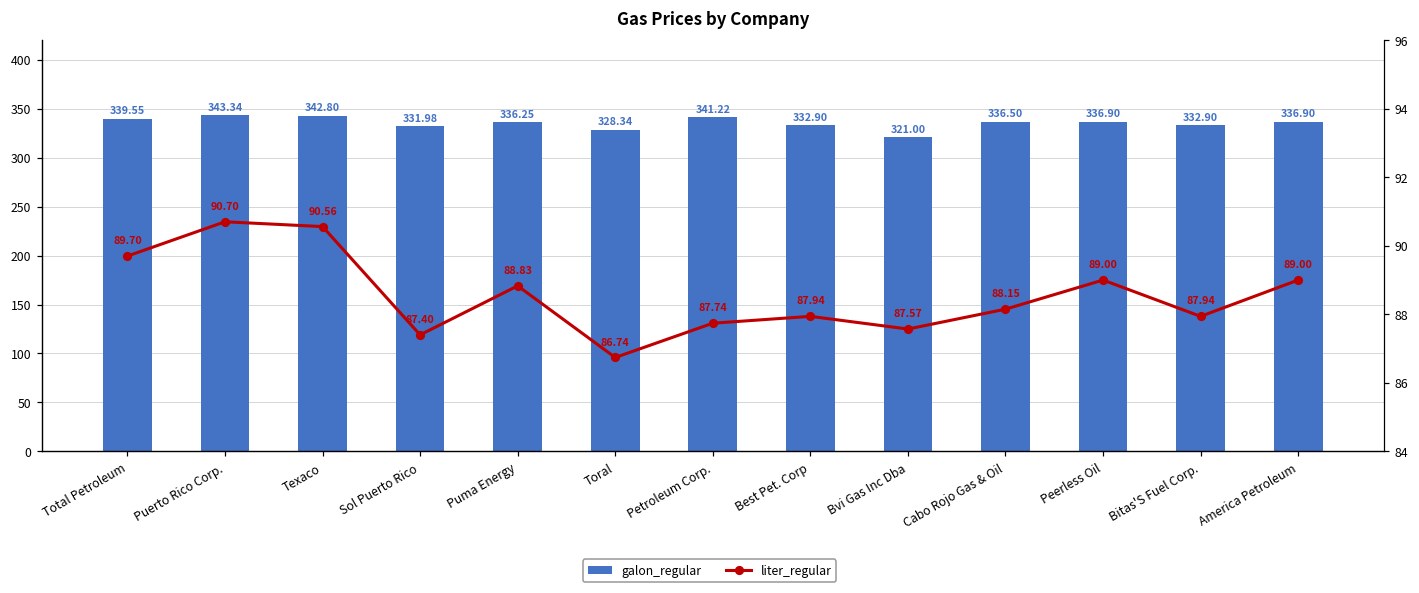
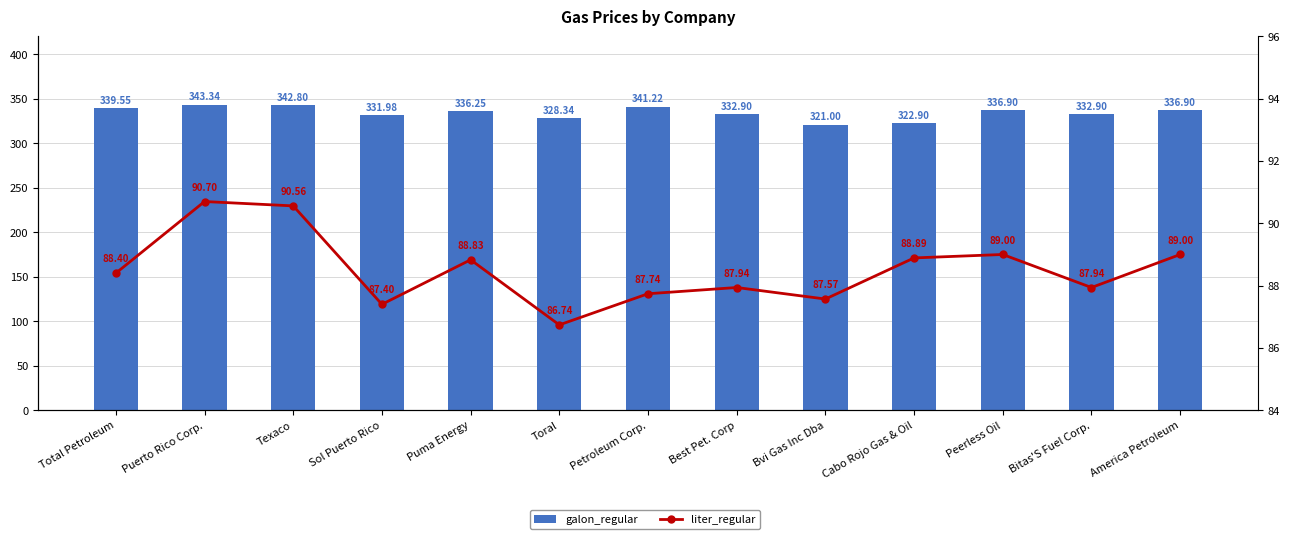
  {
    "galon_regular": {
      "Total Petroleum": 339.55,
      "Puerto Rico Corp.": 343.34,
      "Texaco": 342.80,
      "Sol Puerto Rico": 331.98,
      "Puma Energy": 336.25,
      "Toral": 328.34,
      "Petroleum Corp.": 341.22,
      "Best Pet. Corp": 332.90,
      "Bvi Gas Inc Dba": 321.00,
-     "Cabo Rojo Gas & Oil": 336.50,
+     "Cabo Rojo Gas & Oil": 322.90,
      "Peerless Oil": 336.90,
      "Bitas'S Fuel Corp.": 332.90,
      "America Petroleum": 336.90
    },
    "liter_regular": {
-     "Total Petroleum": 89.70,
+     "Total Petroleum": 88.40,
      "Puerto Rico Corp.": 90.70,
      "Texaco": 90.56,
      "Sol Puerto Rico": 87.40,
      "Puma Energy": 88.83,
      "Toral": 86.74,
      "Petroleum Corp.": 87.74,
      "Best Pet. Corp": 87.94,
      "Bvi Gas Inc Dba": 87.57,
-     "Cabo Rojo Gas & Oil": 88.15,
+     "Cabo Rojo Gas & Oil": 88.89,
      "Peerless Oil": 89.00,
      "Bitas'S Fuel Corp.": 87.94,
      "America Petroleum": 89.00
    }
  }
